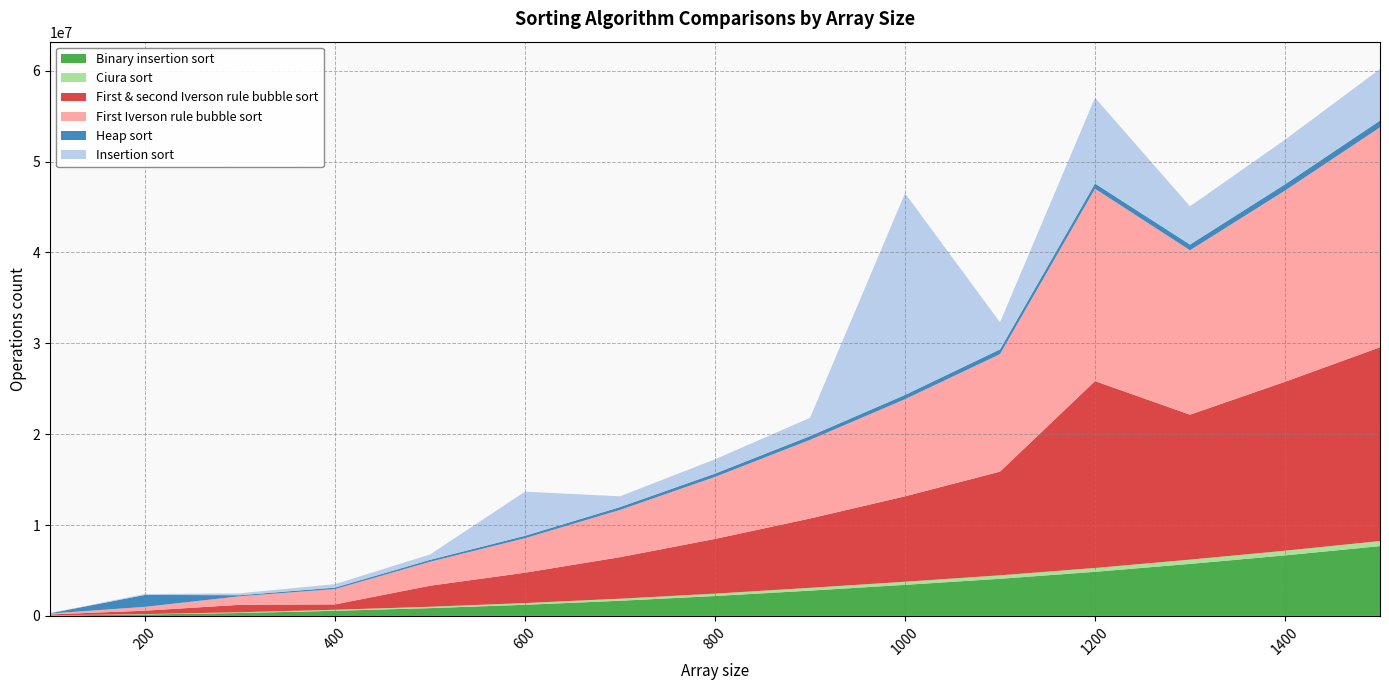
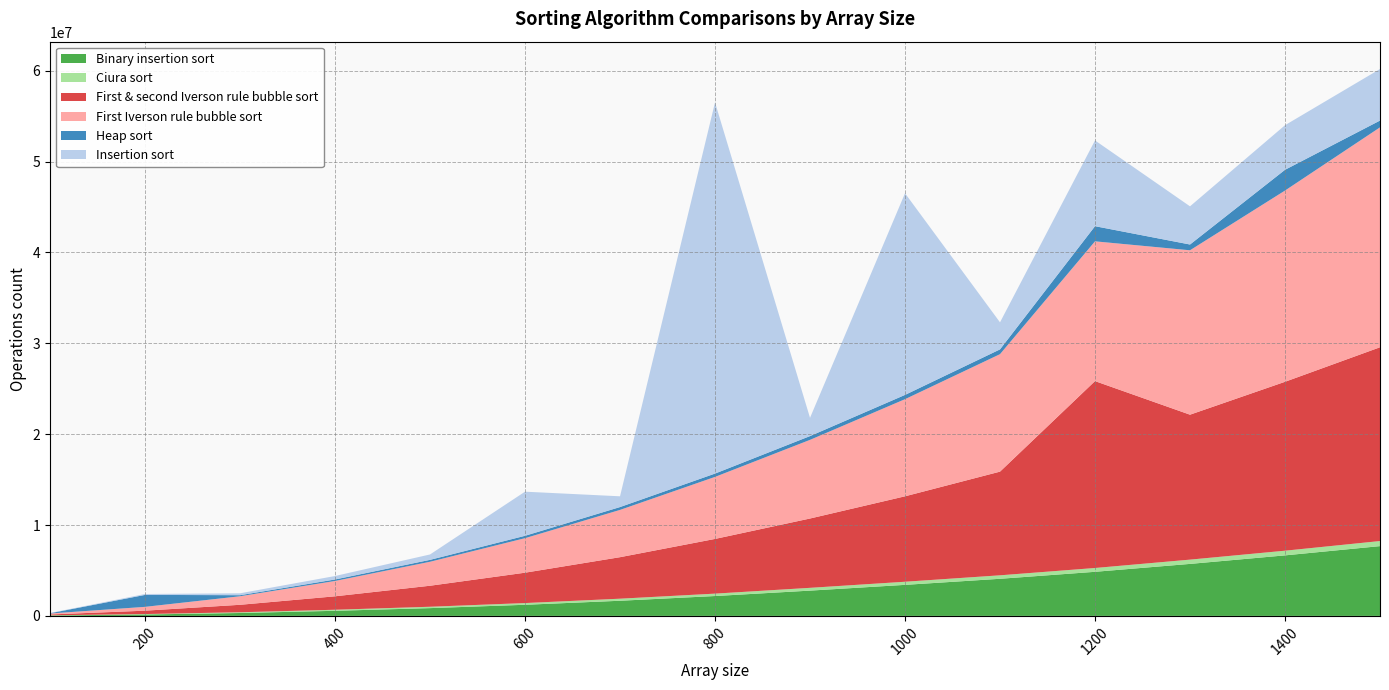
  {
    "Binary insertion sort": {
      "1000": 3000000,
      "1200": 5000000,
      "1400": 7000000
    },
    "Ciura sort": {
      "1000": 0,
      "1200": 0,
      "1400": 1000000
    },
    "First & second Iverson rule bubble sort": {
      "200": 0,
-     "400": 600000,
+     "400": 1500000,
      "600": 3000000,
      "800": 6000000,
      "1000": 9000000,
      "1200": 21000000,
      "1400": 19000000
    },
    "First Iverson rule bubble sort": {
      "200": 0,
      "800": 7000000,
      "1000": 11000000,
-     "1200": 21000000,
+     "1200": 15000000,
      "1400": 21000000
    },
    "Heap sort": {
      "800": 0,
      "1000": 0,
-     "1200": 1000000,
-     "1400": 1000000
+     "1200": 2000000,
+     "1400": 2000000
    },
    "Insertion sort": {
      "400": 0,
      "600": 5000000,
-     "800": 2000000,
+     "800": 41000000,
      "1000": 22000000,
      "1200": 9000000,
      "1400": 5000000
    }
  }
